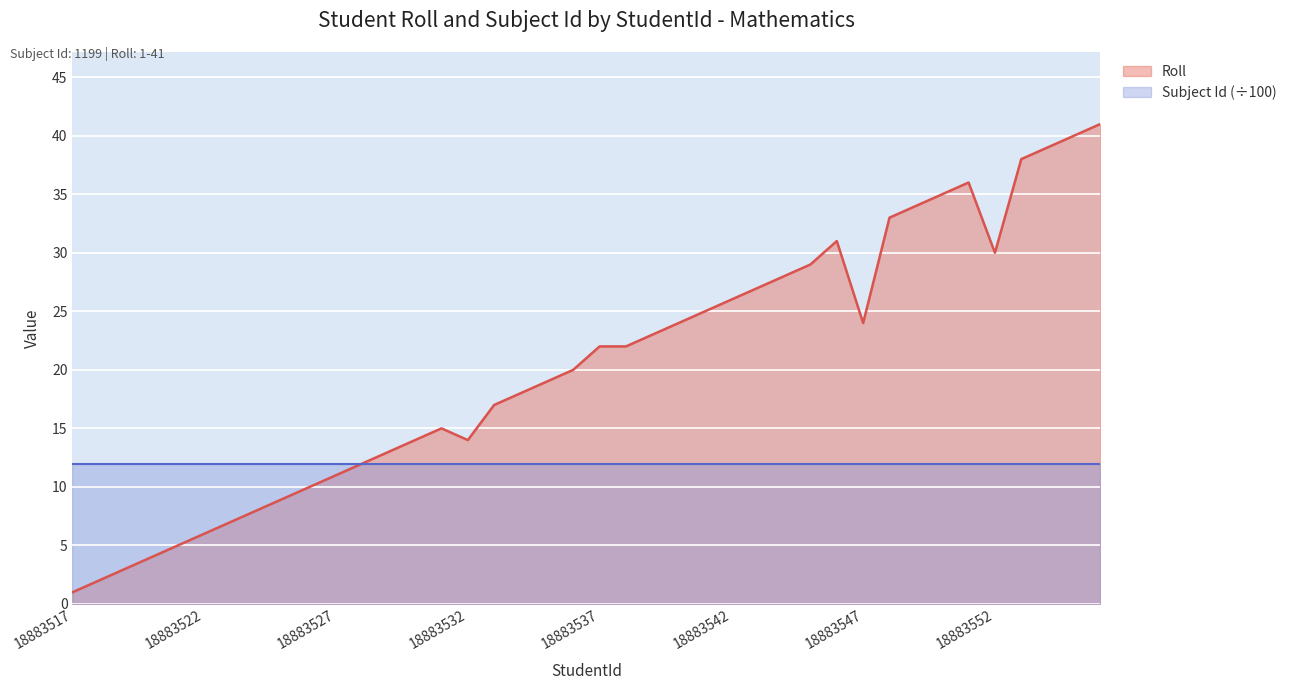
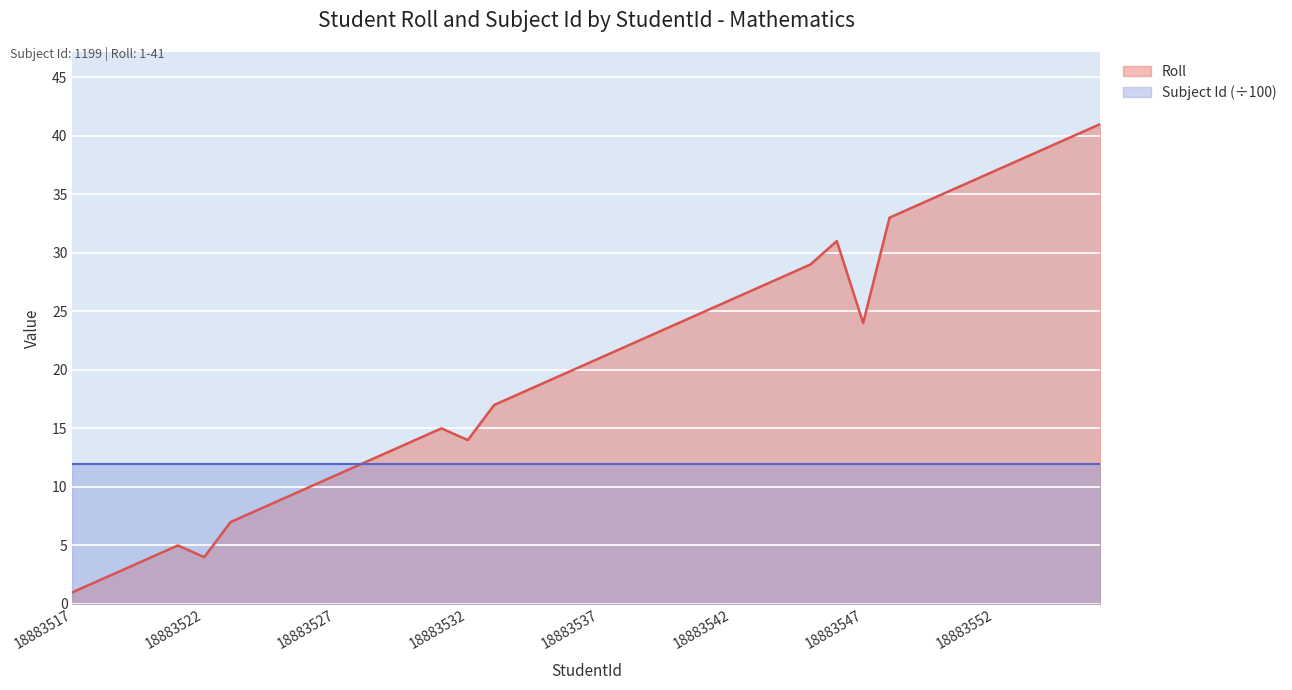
  {
    "Roll": {
      "18883517": 1,
-     "18883522": 6,
+     "18883522": 4,
      "18883527": 11,
      "18883532": 14,
-     "18883537": 22,
+     "18883537": 21,
      "18883542": 26,
      "18883547": 24,
-     "18883552": 30
+     "18883552": 37
    },
    "Subject Id (÷100)": {
      "18883517": 12,
      "18883522": 12,
      "18883527": 12,
      "18883532": 12,
      "18883537": 12,
      "18883542": 12,
      "18883547": 12,
      "18883552": 12
    }
  }
